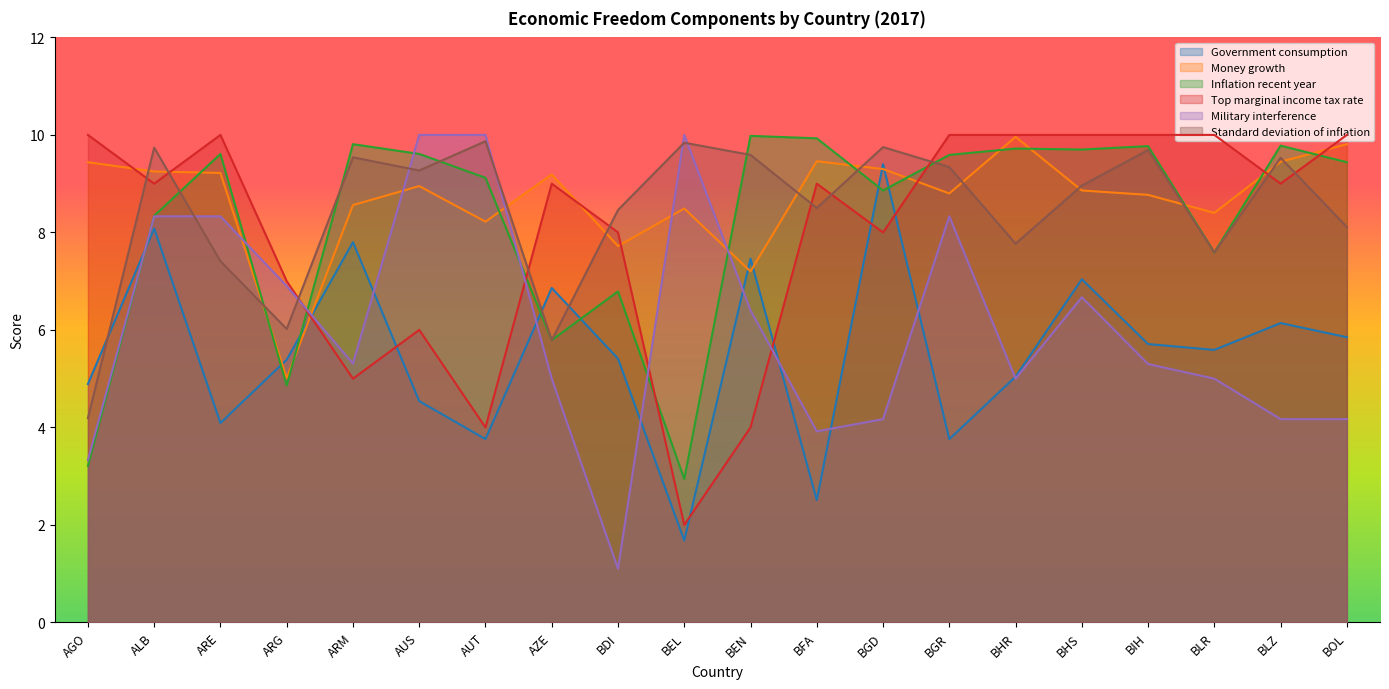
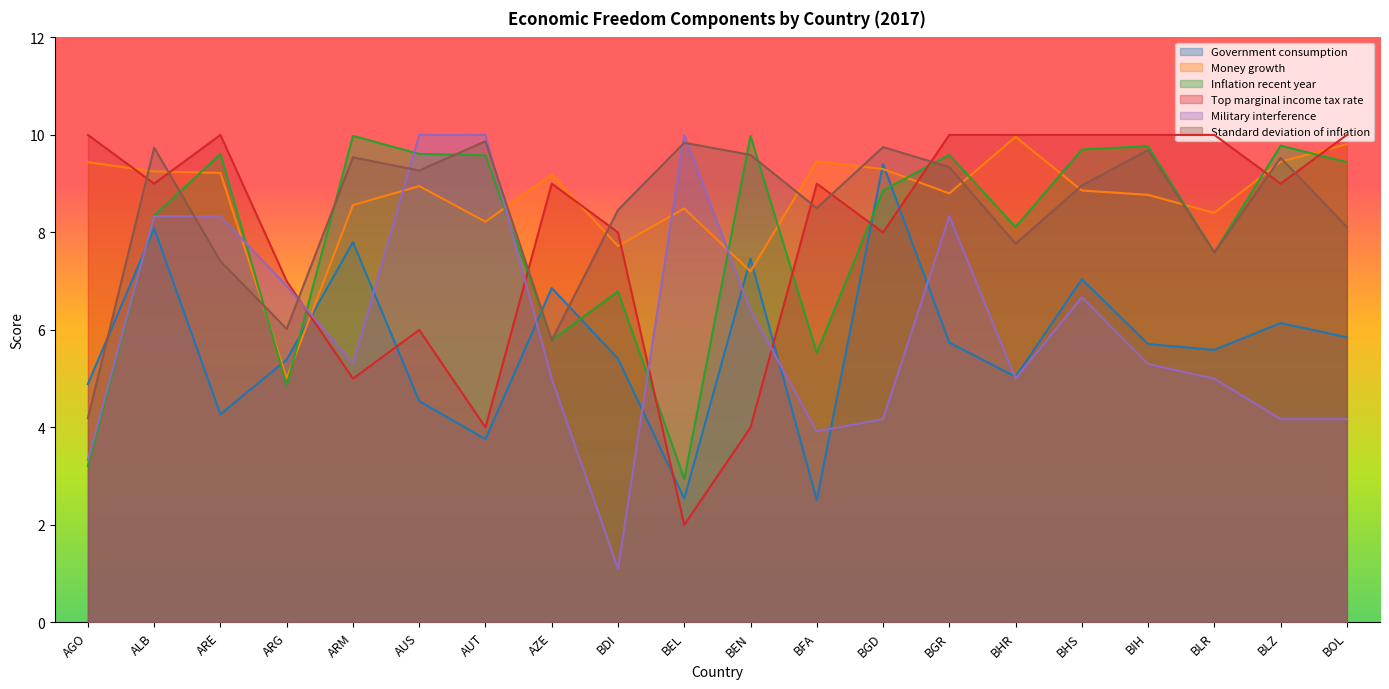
  {
    "Government consumption": {
      "AGO": 4.9,
      "ALB": 8.1,
-     "ARE": 4.1,
+     "ARE": 4.3,
      "ARG": 5.4,
      "ARM": 7.8,
      "AUS": 4.5,
      "AUT": 3.8,
      "AZE": 6.9,
      "BDI": 5.4,
-     "BEL": 1.7,
+     "BEL": 2.5,
      "BEN": 7.5,
      "BFA": 2.5,
      "BGD": 9.4,
-     "BGR": 3.8,
+     "BGR": 5.7,
      "BHS": 7.0,
      "BIH": 5.7,
      "BLR": 5.6,
      "BLZ": 6.1,
      "BOL": 5.9
    },
    "Inflation recent year": {
      "AGO": 3.2,
      "ARE": 9.6,
      "ARG": 4.9,
-     "ARM": 9.8,
+     "ARM": 10.0,
      "AUS": 9.6,
-     "AUT": 9.1,
+     "AUT": 9.6,
      "BDI": 6.8,
      "BEL": 2.9,
      "BEN": 10.0,
-     "BFA": 9.9,
+     "BFA": 5.5,
      "BGD": 8.9,
      "BGR": 9.6,
-     "BHR": 9.7,
+     "BHR": 8.1,
      "BHS": 9.7,
      "BIH": 9.8,
      "BLZ": 9.8,
      "BOL": 9.4
    },
    "Military interference": {
      "AGO": 3.3,
      "ARE": 8.3,
      "ARG": 6.9,
      "ARM": 5.3,
      "AUS": 10.0,
      "AUT": 10.0,
      "AZE": 5.0,
      "BDI": 1.1,
      "BEL": 10.0,
      "BEN": 6.4,
      "BFA": 3.9,
      "BGD": 4.2,
      "BGR": 8.3,
      "BHS": 6.7,
      "BIH": 5.3,
      "BLR": 5.0,
      "BLZ": 4.2,
      "BOL": 4.2
    }
  }
